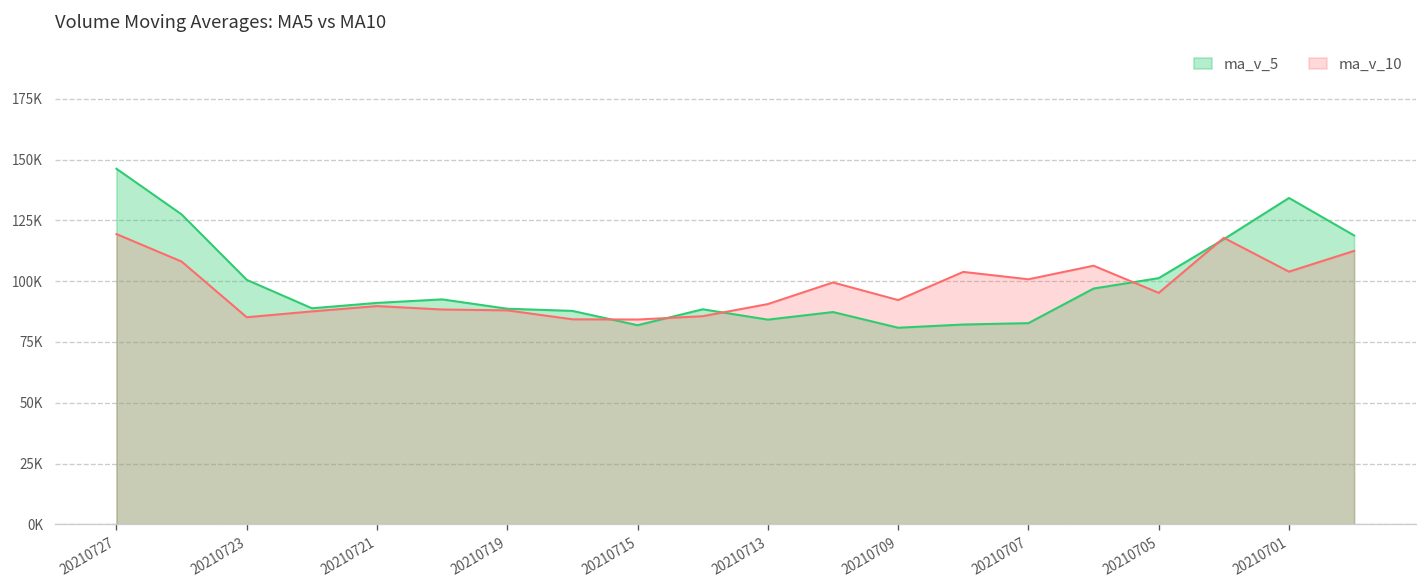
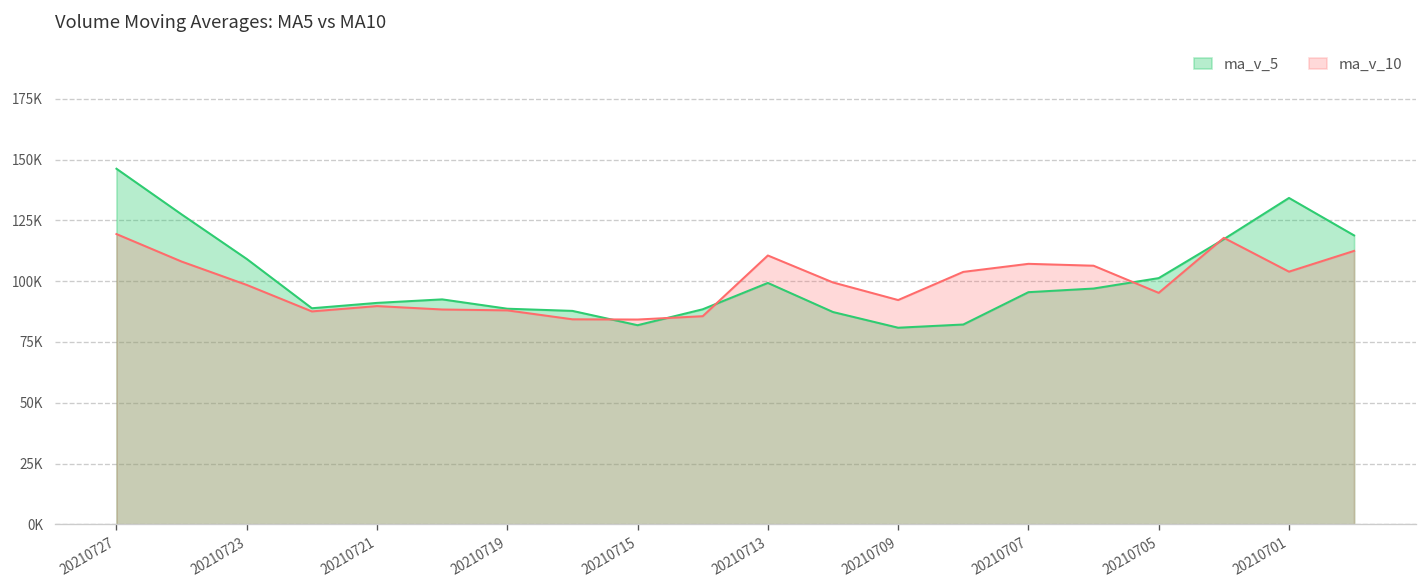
  {
    "ma_v_5": {
      "20210727": 146000,
-     "20210723": 101000,
+     "20210723": 109000,
      "20210721": 91000,
      "20210715": 82000,
-     "20210713": 84000,
+     "20210713": 99000,
      "20210709": 81000,
-     "20210707": 83000,
+     "20210707": 95000,
      "20210705": 101000,
      "20210701": 134000
    },
    "ma_v_10": {
      "20210727": 119000,
-     "20210723": 85000,
+     "20210723": 98000,
      "20210721": 90000,
      "20210715": 84000,
-     "20210713": 91000,
+     "20210713": 111000,
      "20210709": 92000,
-     "20210707": 101000,
+     "20210707": 107000,
      "20210705": 95000,
      "20210701": 104000
    }
  }
